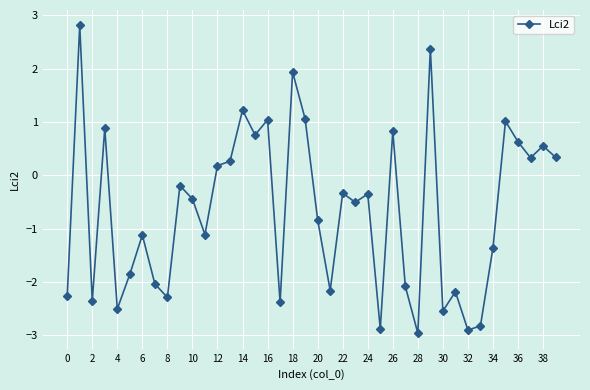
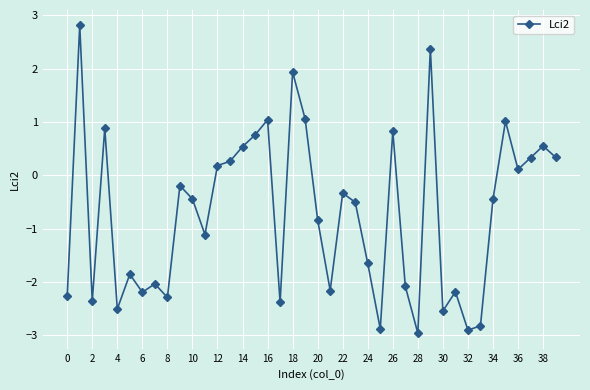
  {
    "0": -2.3,
    "2": -2.4,
    "4": -2.5,
-   "6": -1.1,
+   "6": -2.2,
    "8": -2.3,
    "10": -0.4,
    "12": 0.2,
-   "14": 1.2,
+   "14": 0.5,
    "16": 1.0,
    "18": 1.9,
    "20": -0.8,
    "22": -0.3,
-   "24": -0.3,
+   "24": -1.7,
    "26": 0.8,
    "28": -3.0,
    "30": -2.5,
    "32": -2.9,
-   "34": -1.4,
-   "36": 0.6,
+   "34": -0.4,
+   "36": 0.1,
    "38": 0.6
  }
